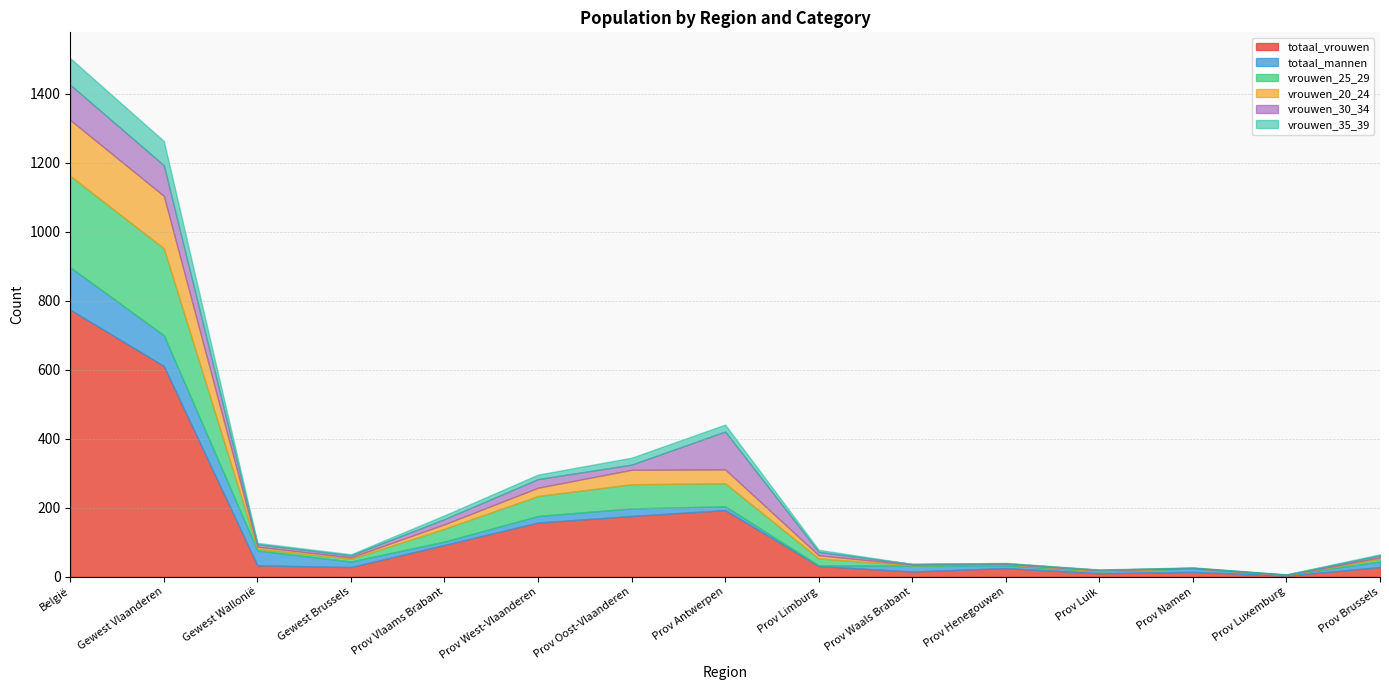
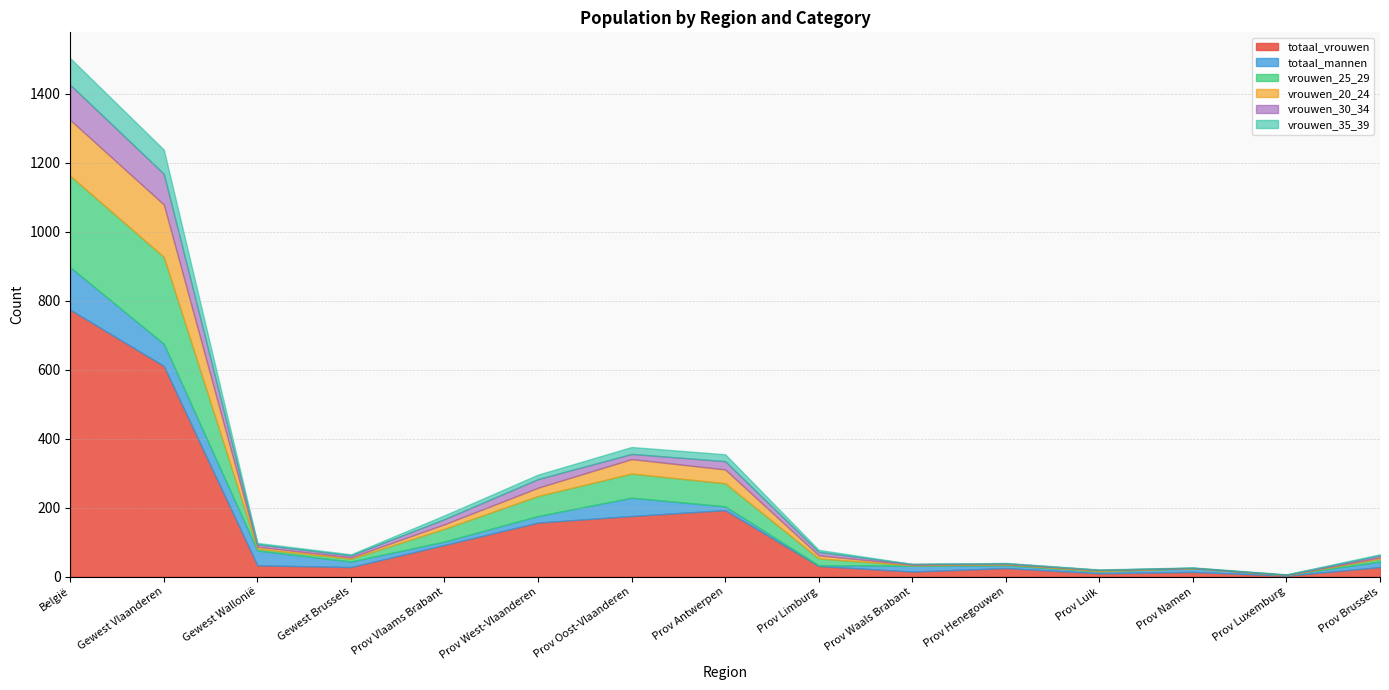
  {
    "totaal_vrouwen": {
      "België": 770,
      "Gewest Vlaanderen": 610,
      "Gewest Wallonië": 30,
      "Gewest Brussels": 30,
      "Prov Vlaams Brabant": 90,
      "Prov West-Vlaanderen": 160,
      "Prov Oost-Vlaanderen": 180,
      "Prov Antwerpen": 190,
      "Prov Waals Brabant": 20,
      "Prov Henegouwen": 30,
      "Prov Namen": 10,
      "Prov Brussels": 30
    },
    "totaal_mannen": {
      "België": 120,
-     "Gewest Vlaanderen": 90,
+     "Gewest Vlaanderen": 60,
      "Gewest Brussels": 20,
      "Prov Vlaams Brabant": 10,
      "Prov West-Vlaanderen": 20,
-     "Prov Oost-Vlaanderen": 20,
+     "Prov Oost-Vlaanderen": 50,
      "Prov Antwerpen": 10,
      "Prov Brussels": 20
    },
    "vrouwen_20_24": {
      "België": 160,
      "Gewest Vlaanderen": 150,
      "Prov Vlaams Brabant": 10,
      "Prov West-Vlaanderen": 20,
      "Prov Oost-Vlaanderen": 40,
      "Prov Antwerpen": 40,
      "Prov Limburg": 10
    },
    "vrouwen_30_34": {
      "België": 100,
      "Gewest Vlaanderen": 90,
      "Prov Vlaams Brabant": 20,
      "Prov West-Vlaanderen": 30,
      "Prov Oost-Vlaanderen": 20,
-     "Prov Antwerpen": 110
+     "Prov Antwerpen": 20
    }
  }
